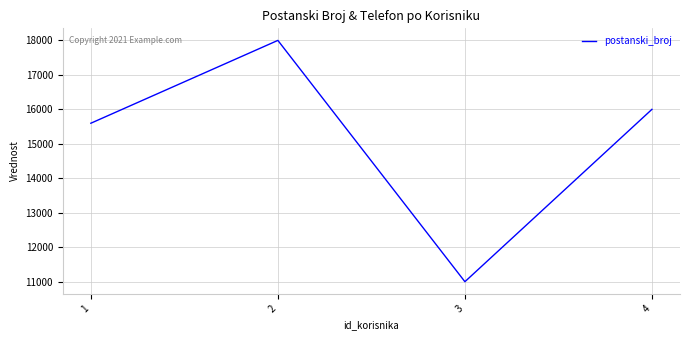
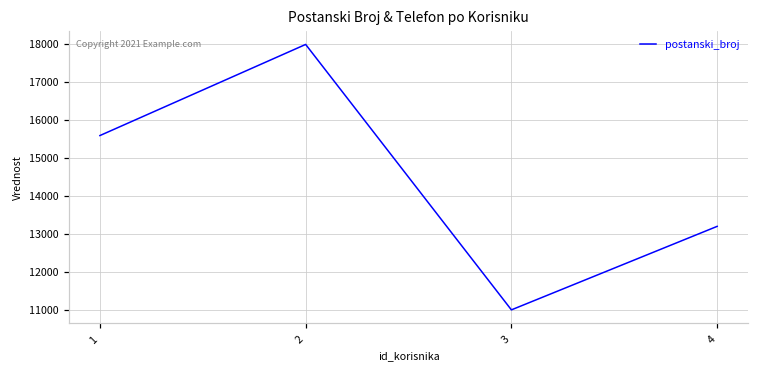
  {
    "1": 15600,
    "2": 18000,
    "3": 11000,
-   "4": 16000
+   "4": 13200
  }
